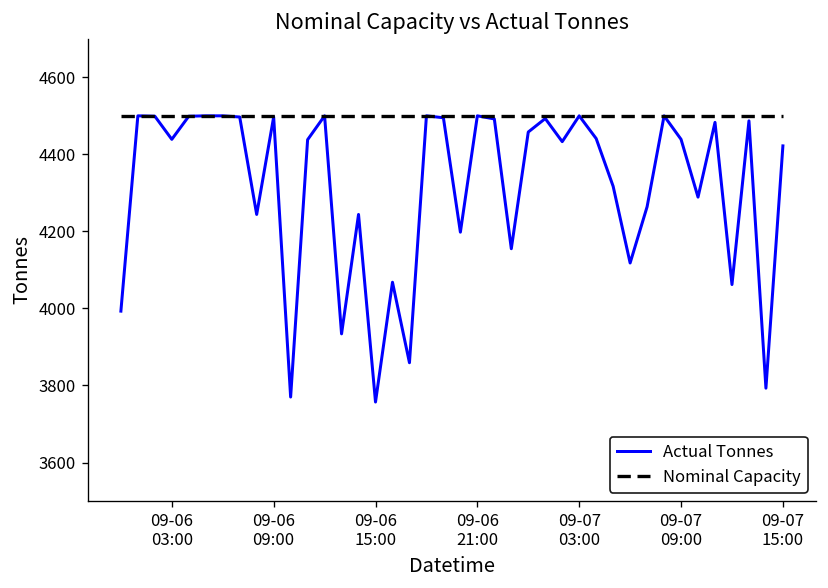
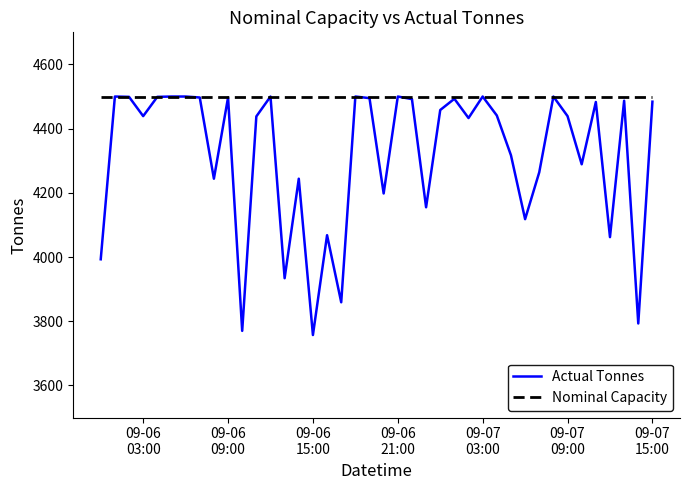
  {
    "Actual Tonnes": {
      "09-06 03:00": 4440,
      "09-06 15:00": 3760,
      "09-07 09:00": 4440,
-     "09-07 15:00": 4420
+     "09-07 15:00": 4480
    },
    "Nominal Capacity": {
      "09-06 03:00": 4500,
      "09-06 15:00": 4500,
      "09-07 09:00": 4500,
      "09-07 15:00": 4500
    }
  }
